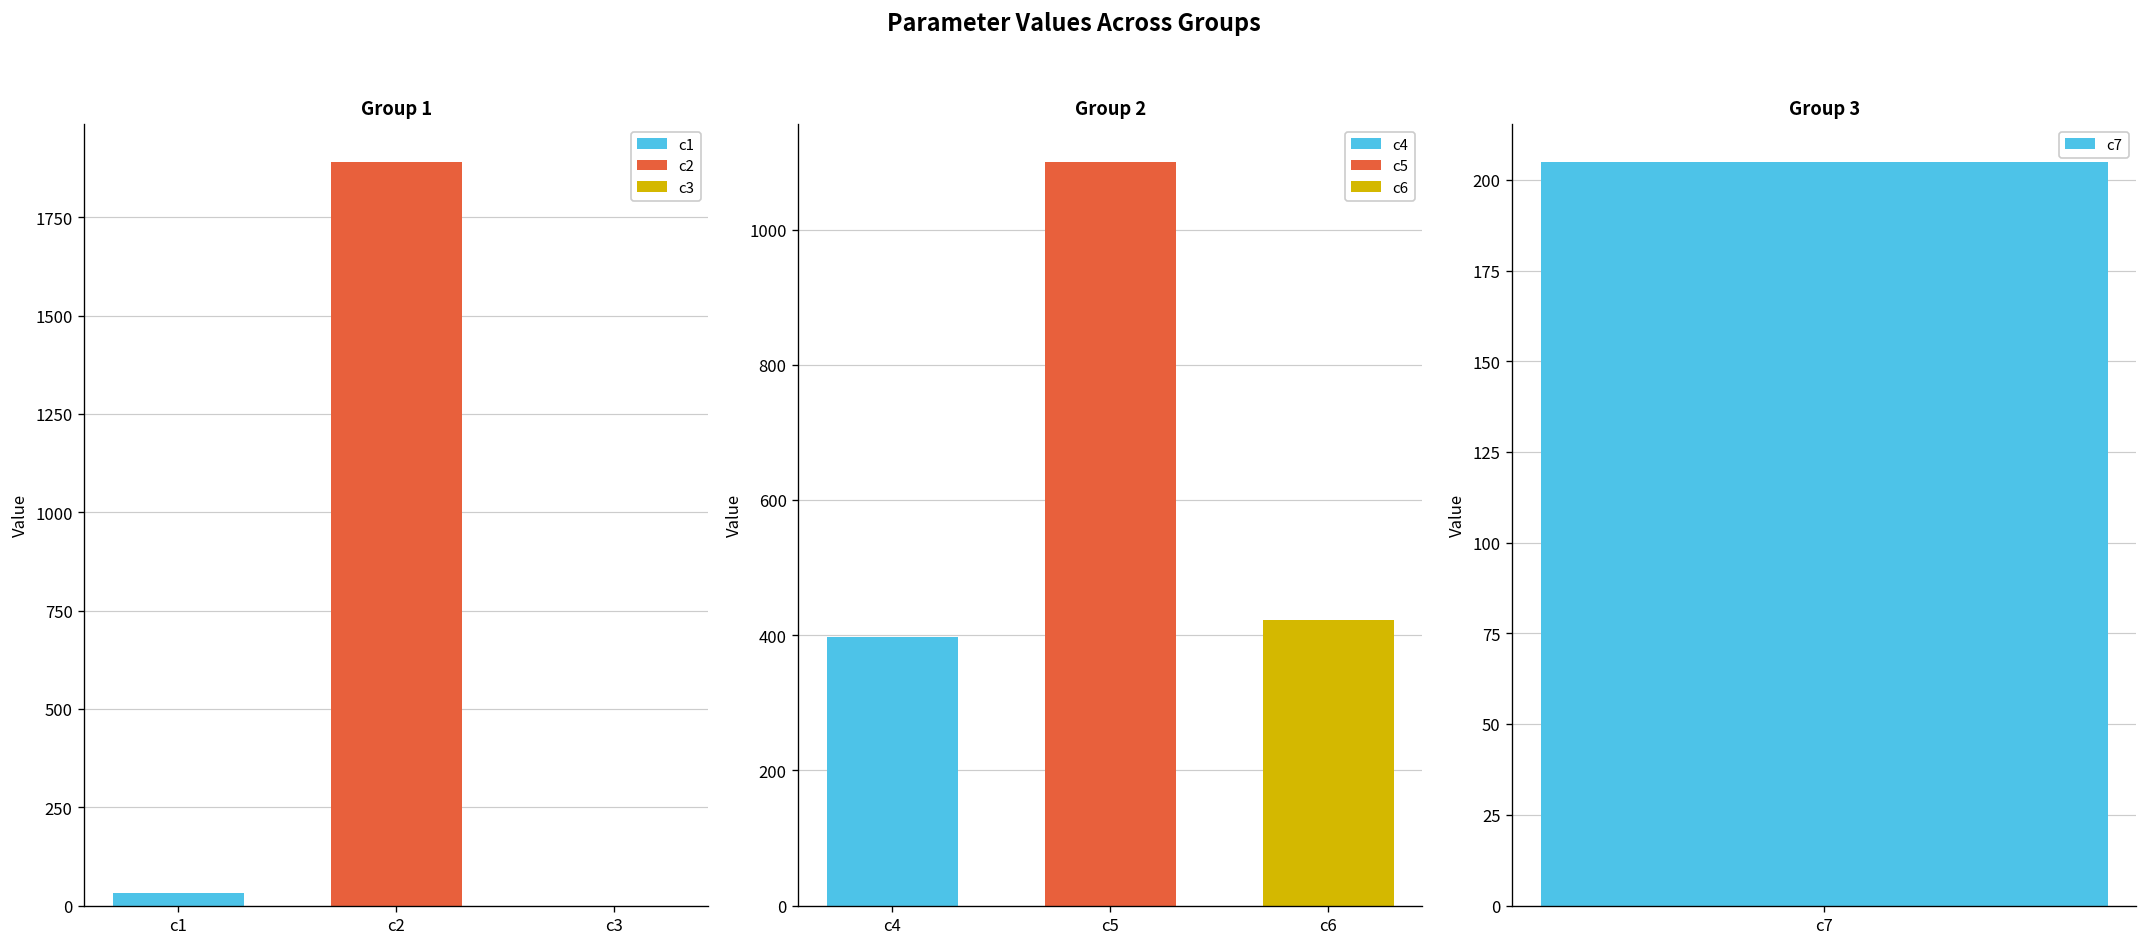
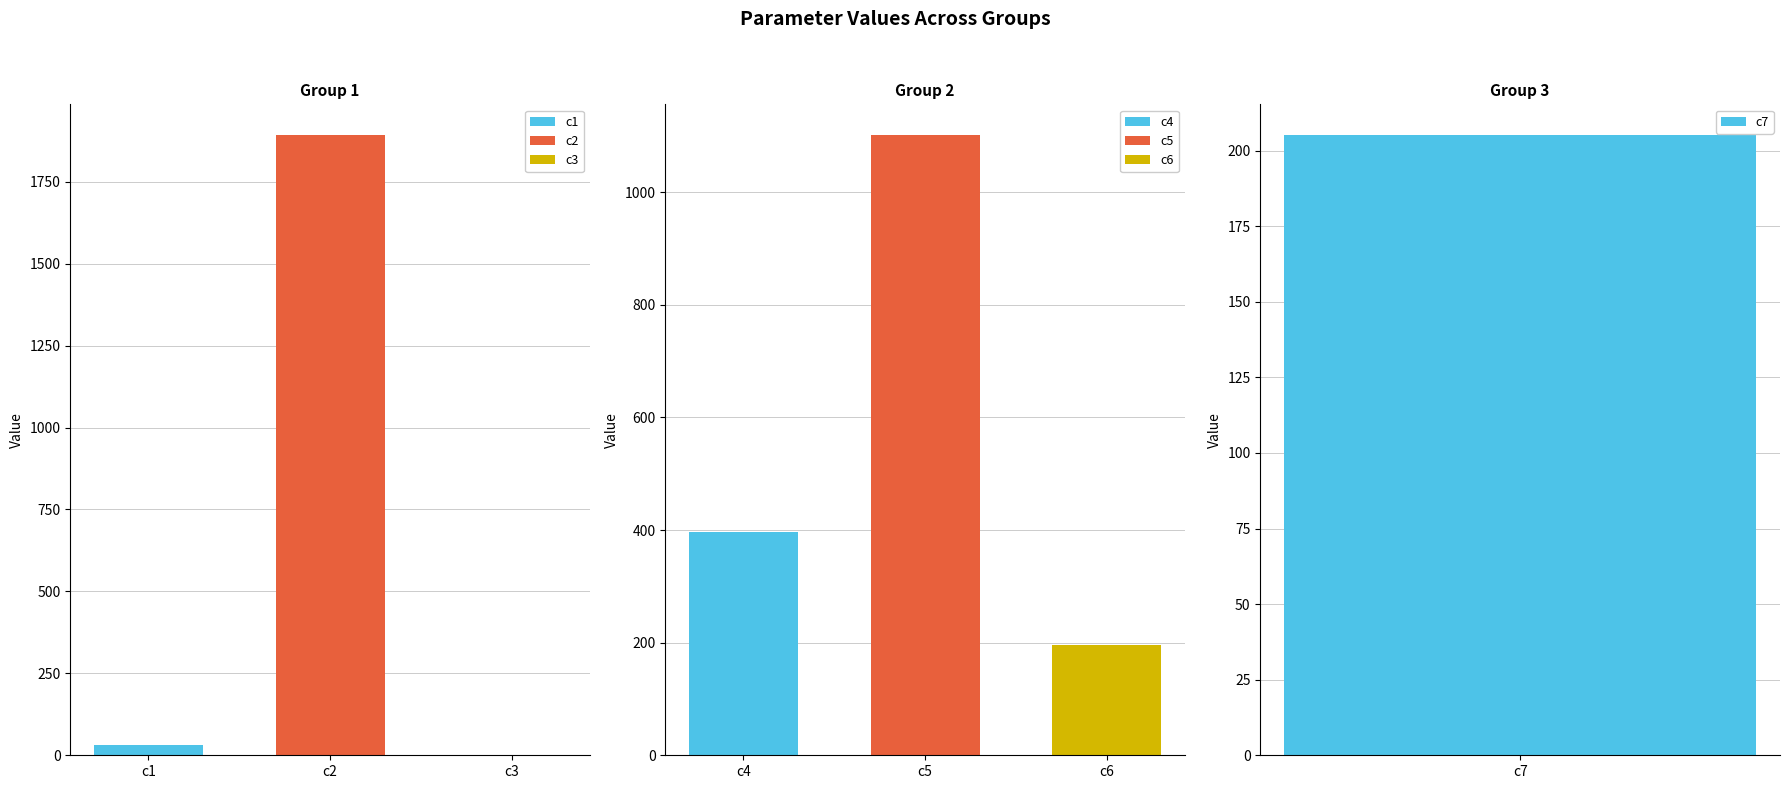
  {
    "Group 1": {
      "c1": 30,
      "c2": 1890
    },
    "Group 2": {
      "c4": 400,
      "c5": 1100,
-     "c6": 420
+     "c6": 200
    },
    "Group 3": {
      "c7": 205
    }
  }
